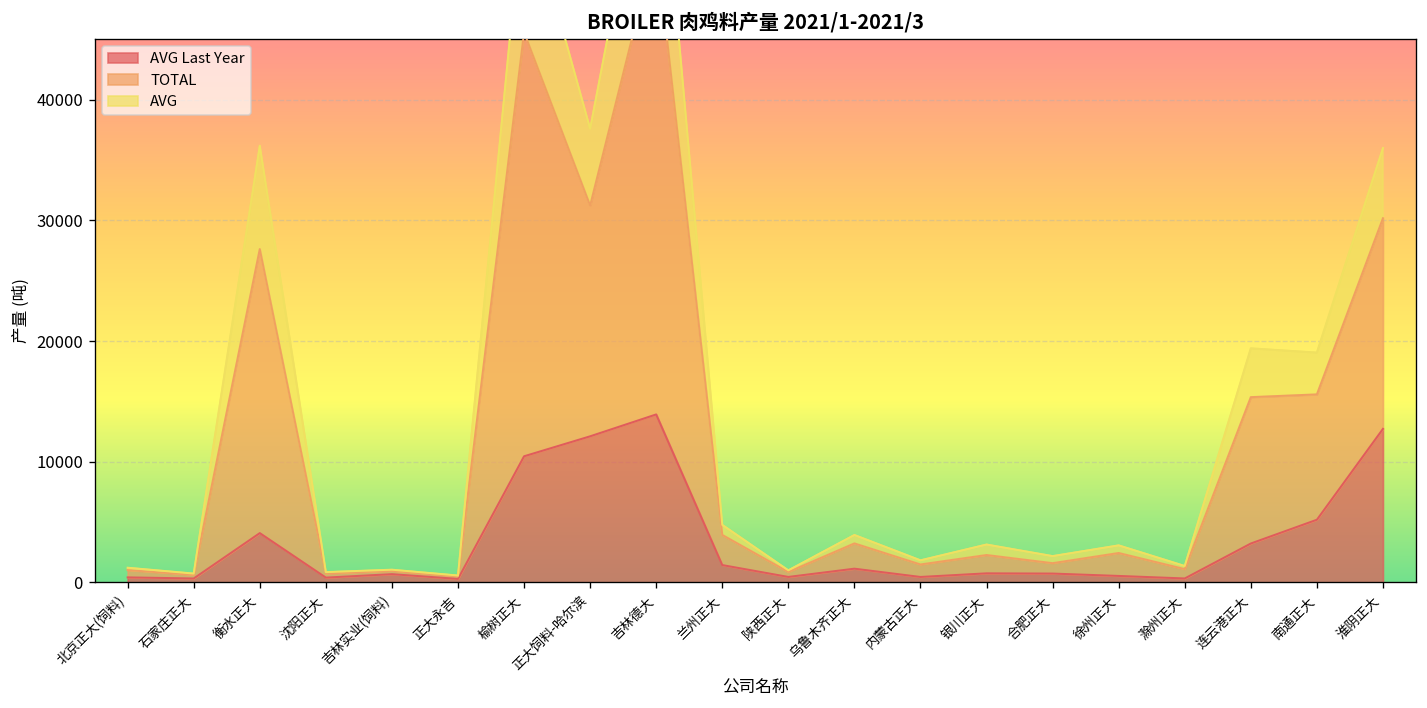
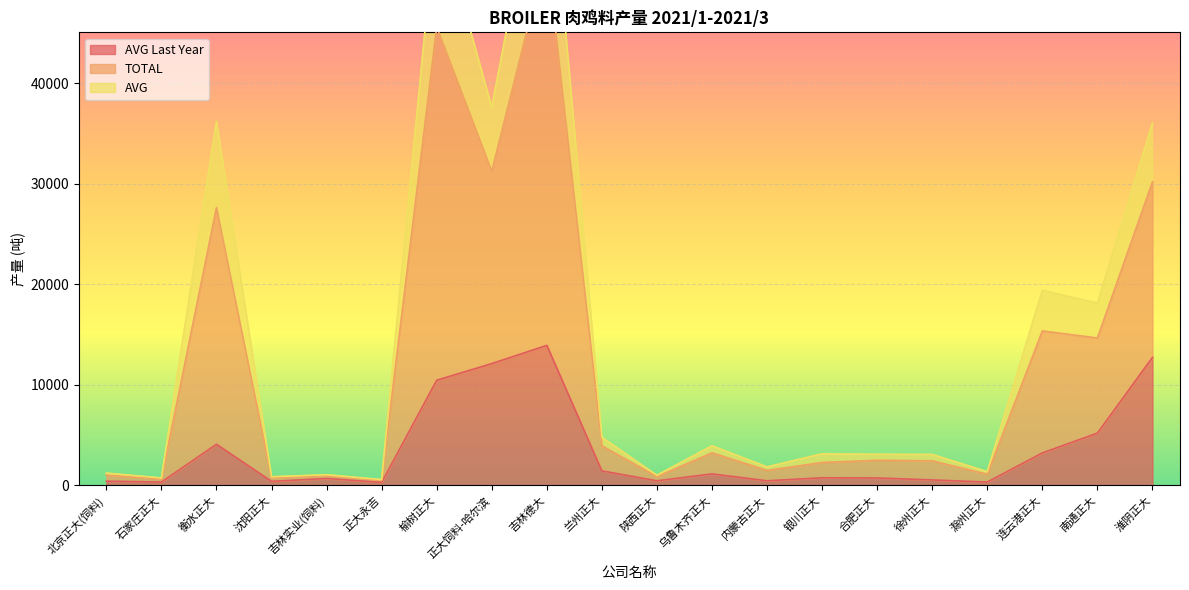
  {
    "AVG Last Year": {
      "北京正大(饲料)": 400,
      "石家庄正大": 300,
      "衡水正大": 4100,
      "沈阳正大": 400,
      "吉林实业(饲料)": 700,
      "榆树正大": 10500,
      "正大饲料-哈尔滨": 12100,
      "吉林德大": 13900,
      "兰州正大": 1400,
      "陕西正大": 500,
      "乌鲁木齐正大": 1100,
      "内蒙古正大": 400,
      "银川正大": 700,
      "合肥正大": 700,
      "徐州正大": 500,
      "滁州正大": 300,
      "连云港正大": 3200,
      "南通正大": 5200,
      "淮阴正大": 12700
    },
    "TOTAL": {
      "衡水正大": 23500,
      "正大饲料-哈尔滨": 19100,
      "兰州正大": 2500,
      "乌鲁木齐正大": 2100,
      "内蒙古正大": 1000,
      "银川正大": 1500,
-     "合肥正大": 900,
+     "合肥正大": 1800,
      "徐州正大": 1900,
      "滁州正大": 800,
      "连云港正大": 12100,
-     "南通正大": 10400,
+     "南通正大": 9500,
      "淮阴正大": 17500
    },
    "AVG": {
      "衡水正大": 8600,
      "正大饲料-哈尔滨": 6400,
      "兰州正大": 800,
      "乌鲁木齐正大": 700,
      "内蒙古正大": 300,
      "银川正大": 900,
      "合肥正大": 600,
      "徐州正大": 600,
      "滁州正大": 300,
      "连云港正大": 4000,
      "南通正大": 3500,
      "淮阴正大": 5800
    }
  }
